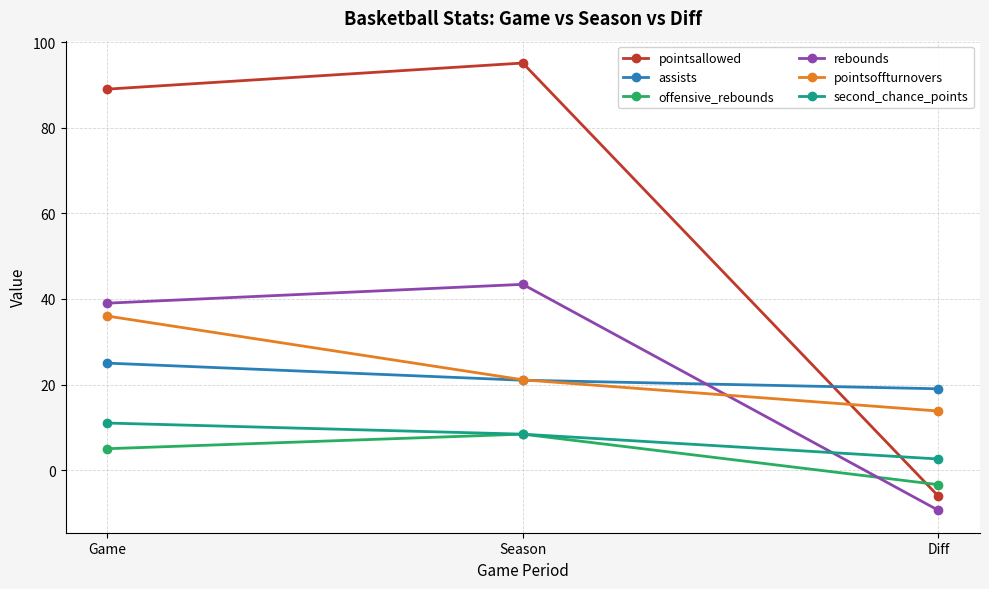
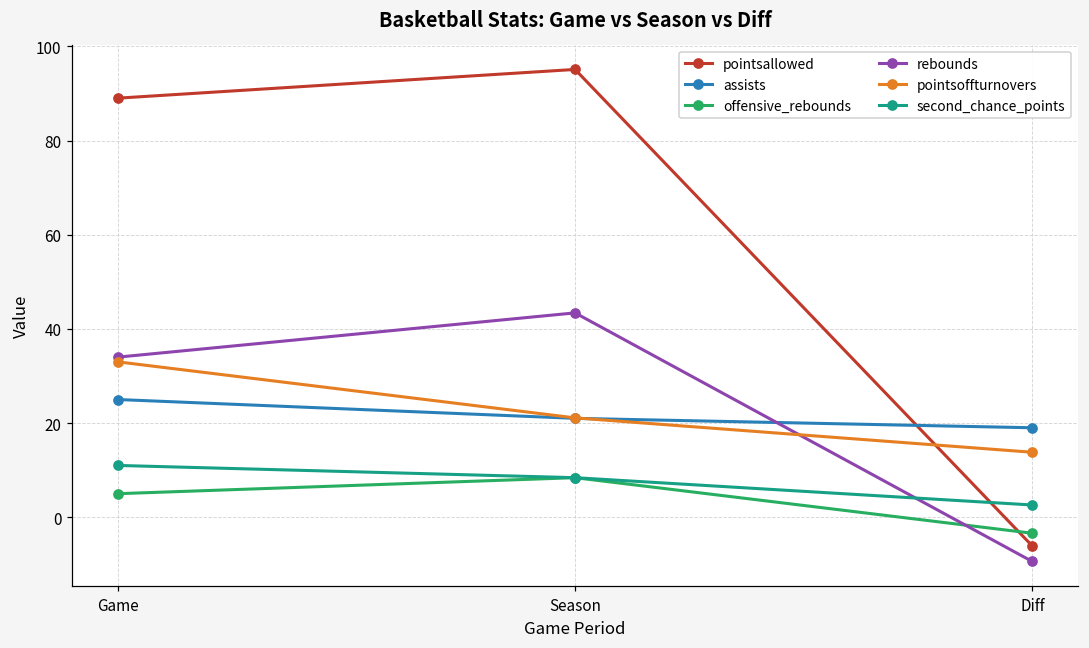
  {
    "pointsallowed": {
      "Game": 89,
      "Season": 95,
      "Diff": -6
    },
    "assists": {
      "Game": 25,
      "Diff": 19
    },
    "rebounds": {
-     "Game": 39,
+     "Game": 34,
      "Season": 43,
      "Diff": -9
    },
    "pointsoffturnovers": {
-     "Game": 36,
+     "Game": 33,
      "Diff": 14
    }
  }
